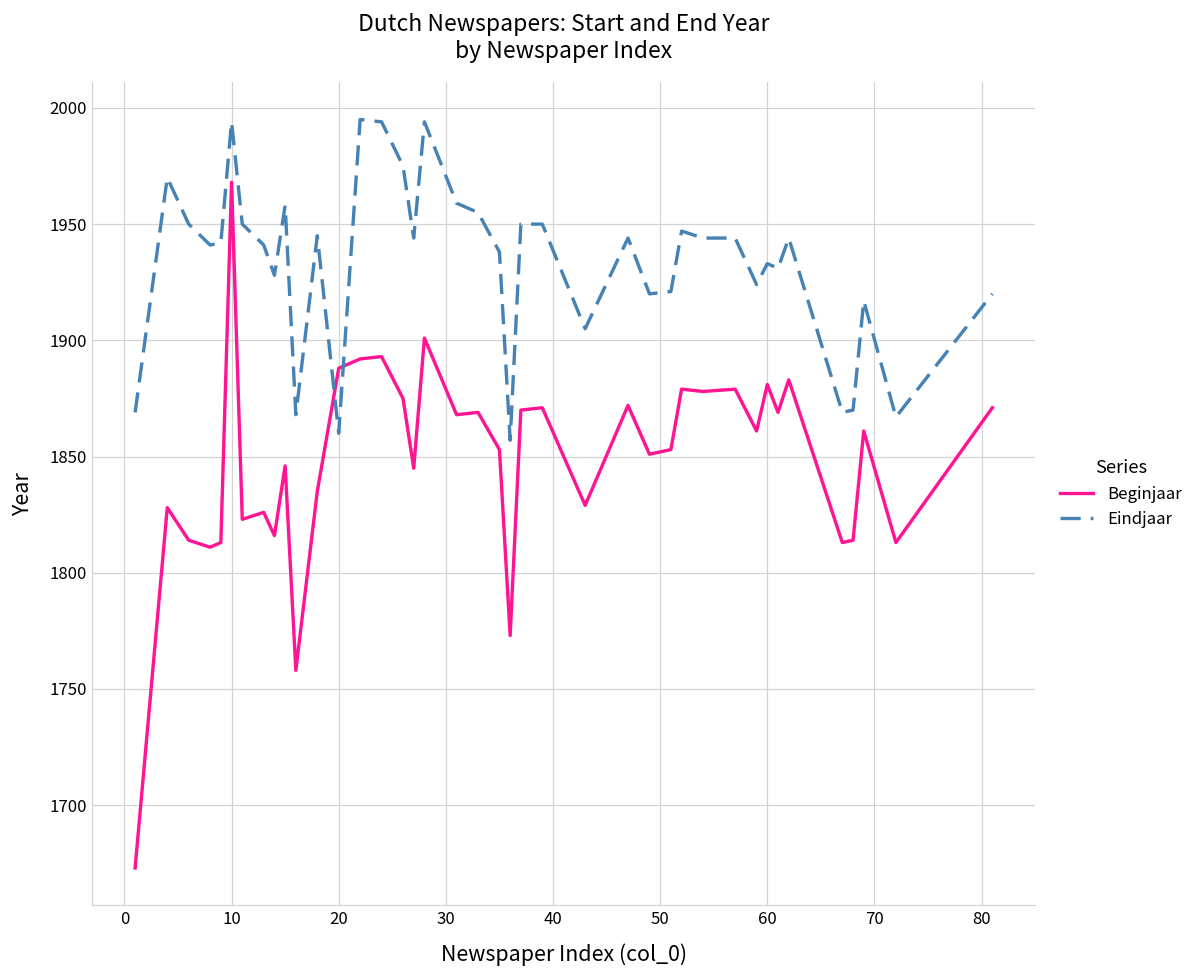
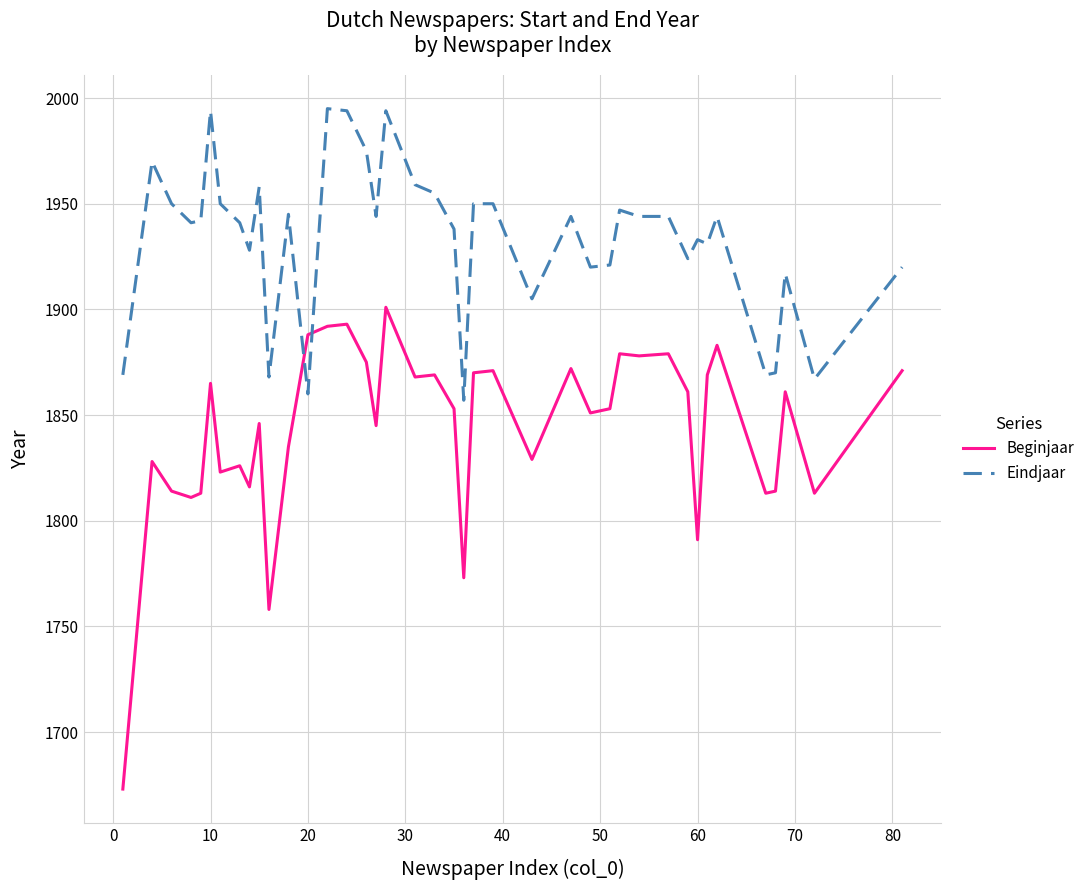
  {
    "Beginjaar": {
-     "10": 1968,
+     "10": 1865,
      "20": 1888,
-     "60": 1881
+     "60": 1791
    },
    "Eindjaar": {
      "10": 1994,
      "20": 1860,
      "60": 1933
    }
  }
